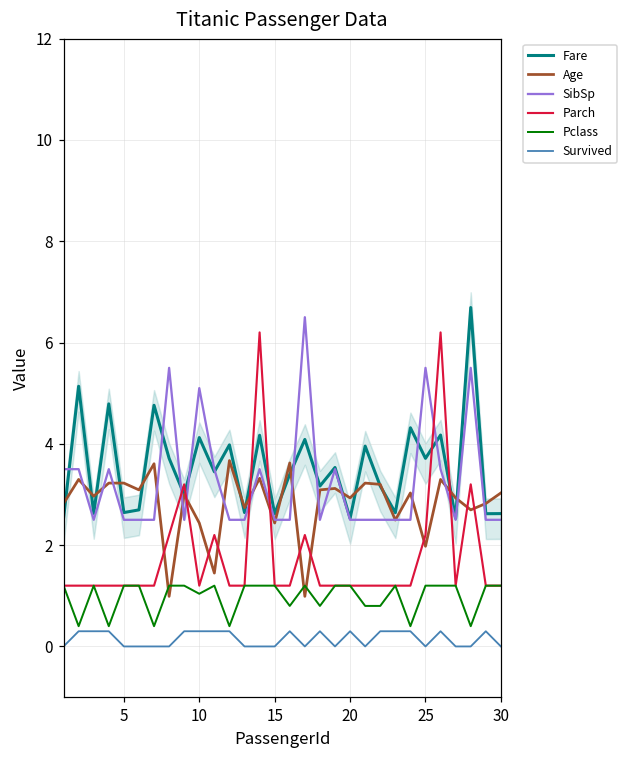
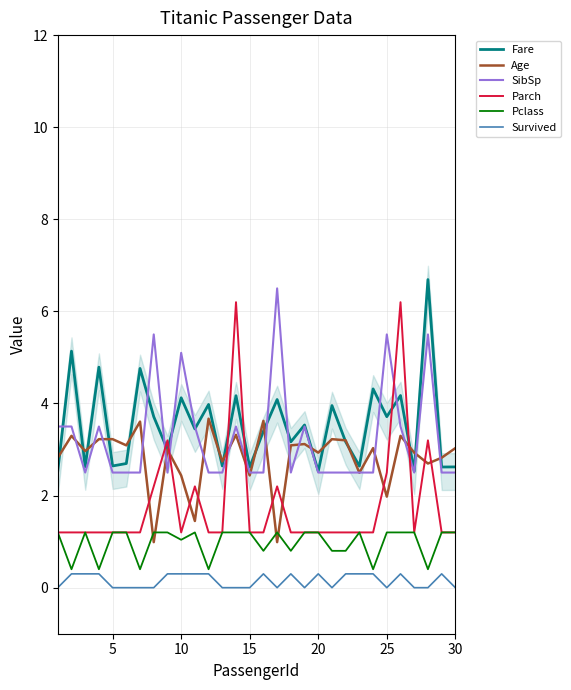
  {
    "Age": {
      "5": 3.2,
      "10": 2.4,
      "15": 2.4,
      "20": 2.9,
      "25": 2.0,
      "30": 3.0
    },
    "SibSp": {
      "5": 2.5,
      "10": 5.1,
      "15": 2.5,
      "25": 5.5,
      "30": 2.5
    },
    "Parch": {
      "10": 1.2,
-     "25": 2.2
+     "25": 2.5
    },
    "Pclass": {
      "10": 1.0,
      "25": 1.2
    },
    "Survived": {
      "5": 0.0,
      "10": 0.3,
      "15": 0.0,
      "20": 0.3,
      "25": 0.0,
      "30": 0.0
    }
  }
